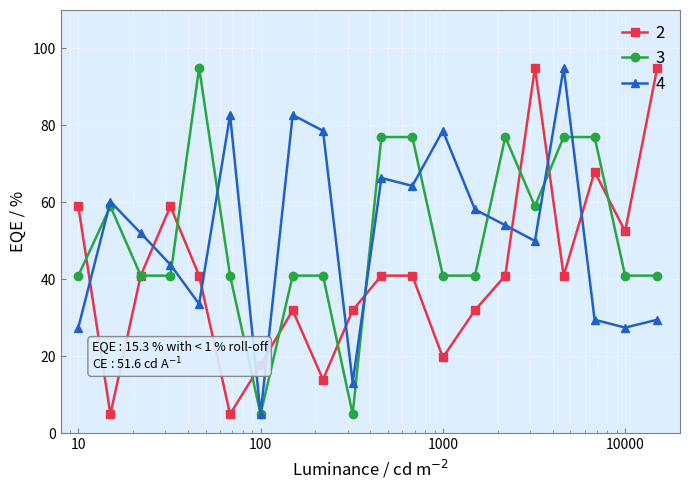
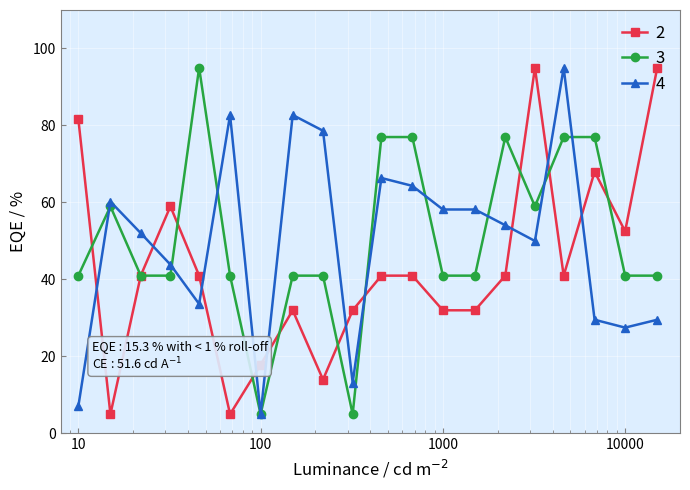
  {
    "2": {
-     "10": 59,
-     "1000": 20,
+     "10": 82,
+     "1000": 32,
      "10000": 53
    },
    "3": {
      "10": 41,
      "1000": 41,
      "10000": 41
    },
    "4": {
-     "10": 27,
-     "1000": 79,
+     "10": 7,
+     "1000": 58,
      "10000": 27
    }
  }
